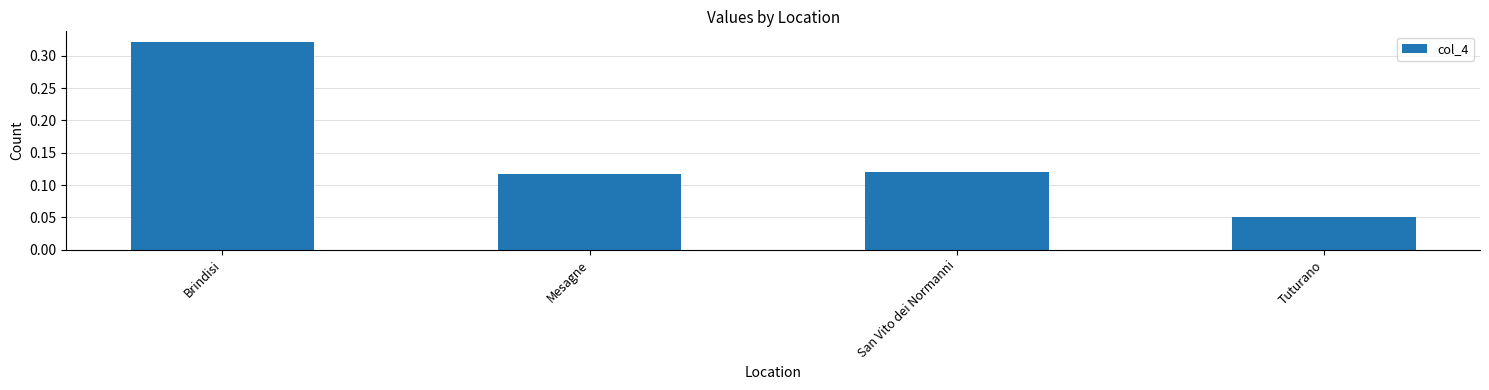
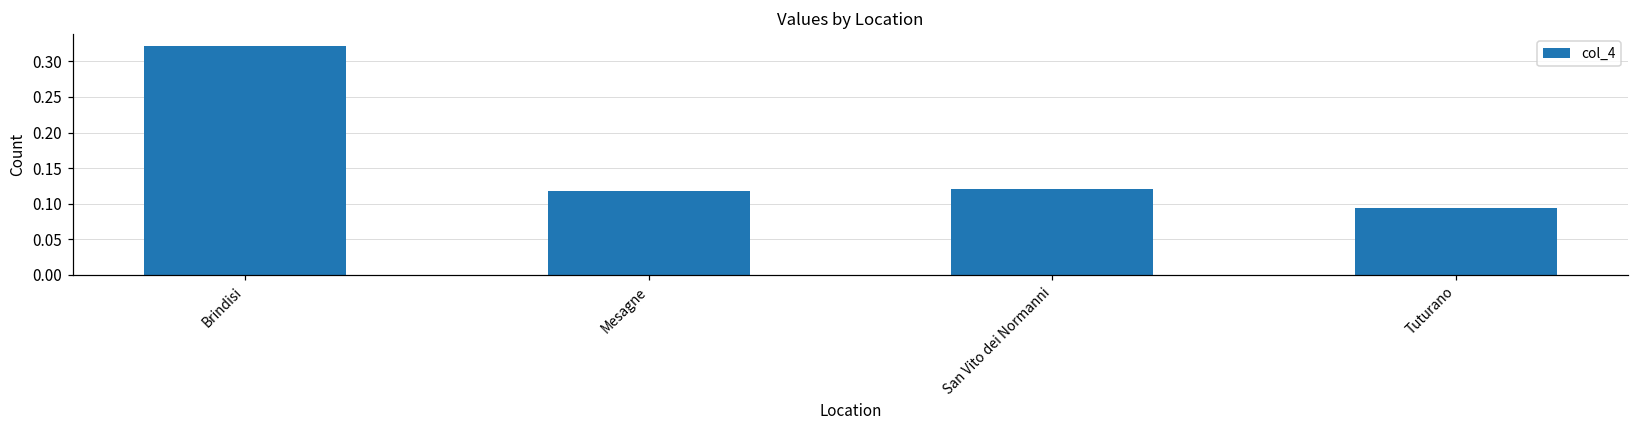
  {
    "Brindisi": 0.32,
    "Mesagne": 0.12,
    "San Vito dei Normanni": 0.12,
-   "Tuturano": 0.05
+   "Tuturano": 0.09
  }
